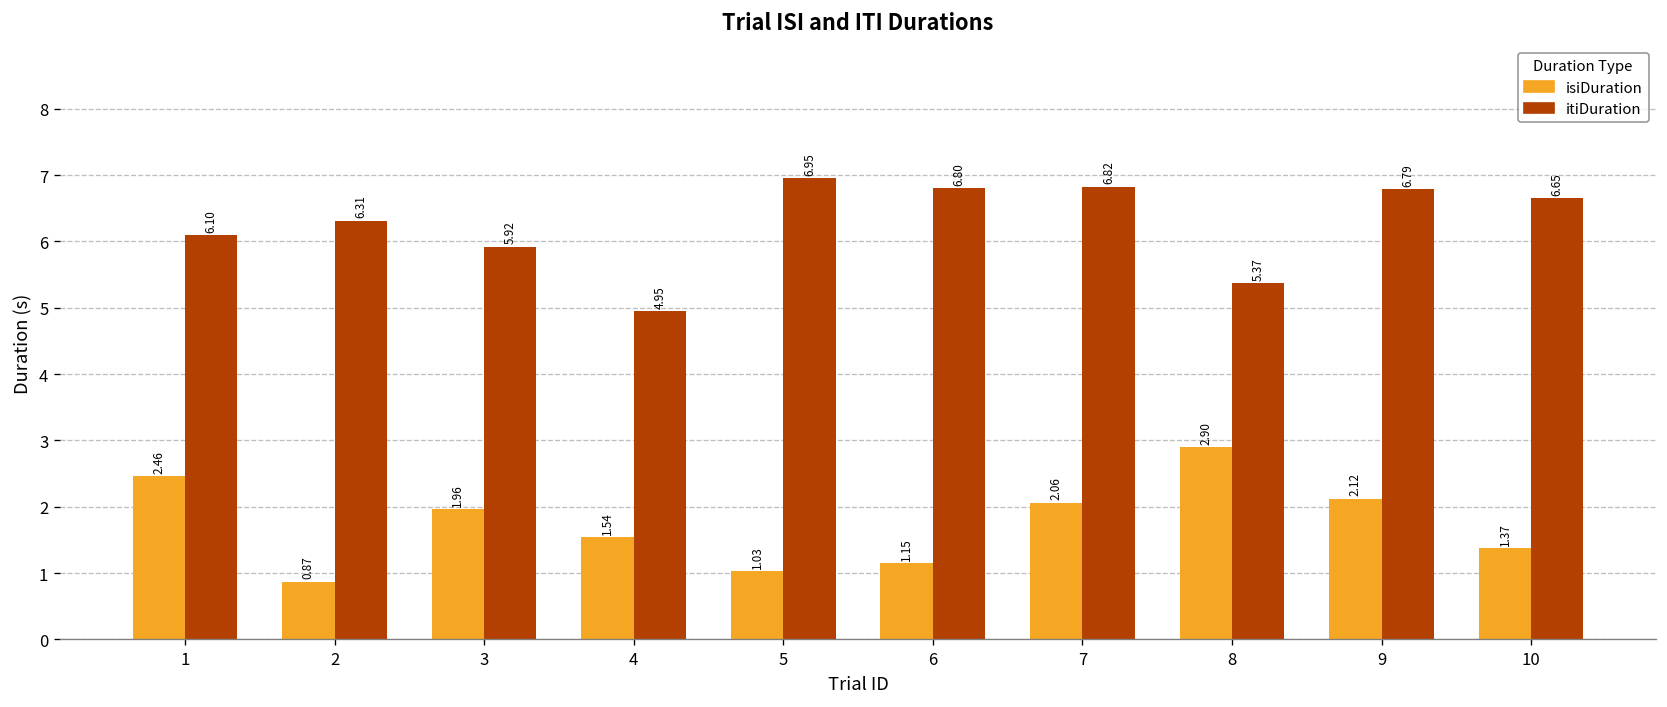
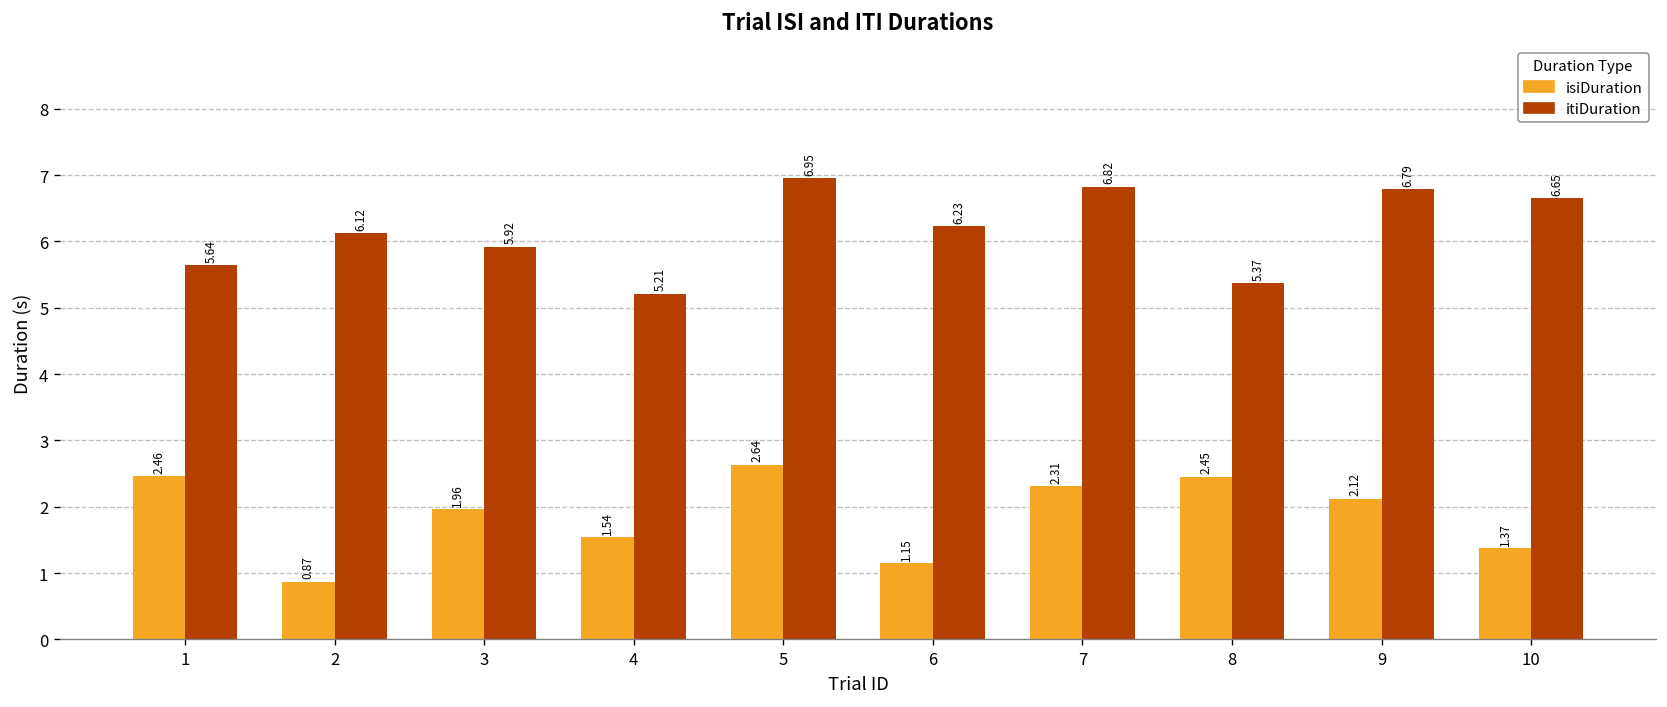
  {
    "isiDuration": {
      "1": 2.46,
      "2": 0.87,
      "3": 1.96,
      "4": 1.54,
-     "5": 1.03,
+     "5": 2.64,
      "6": 1.15,
-     "7": 2.06,
-     "8": 2.90,
+     "7": 2.31,
+     "8": 2.45,
      "9": 2.12,
      "10": 1.37
    },
    "itiDuration": {
-     "1": 6.10,
-     "2": 6.31,
+     "1": 5.64,
+     "2": 6.12,
      "3": 5.92,
-     "4": 4.95,
+     "4": 5.21,
      "5": 6.95,
-     "6": 6.80,
+     "6": 6.23,
      "7": 6.82,
      "8": 5.37,
      "9": 6.79,
      "10": 6.65
    }
  }
